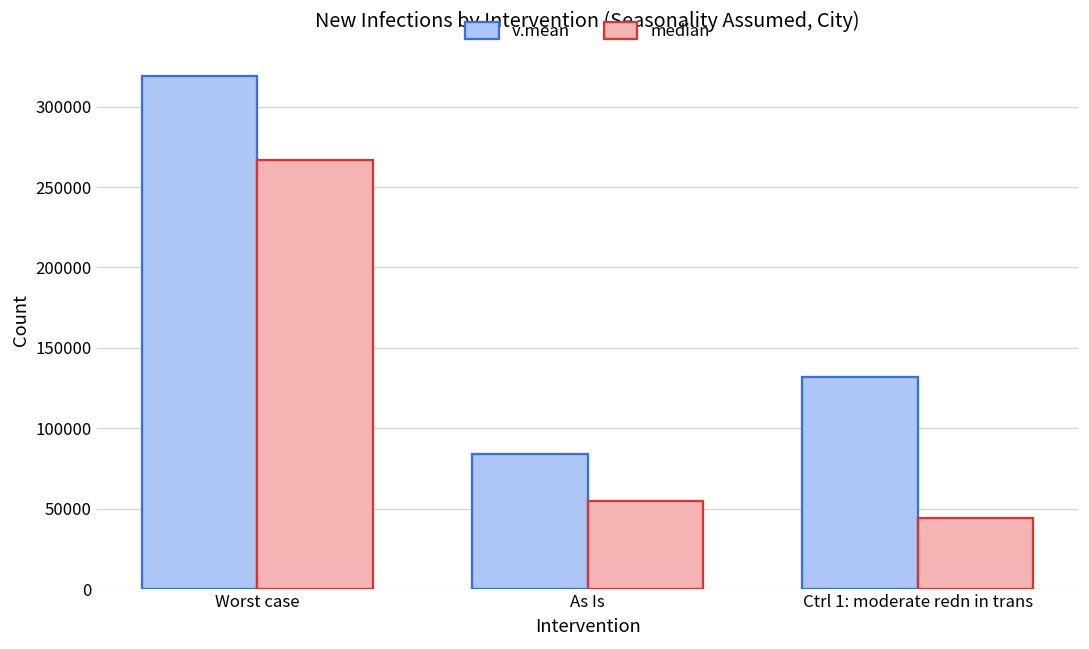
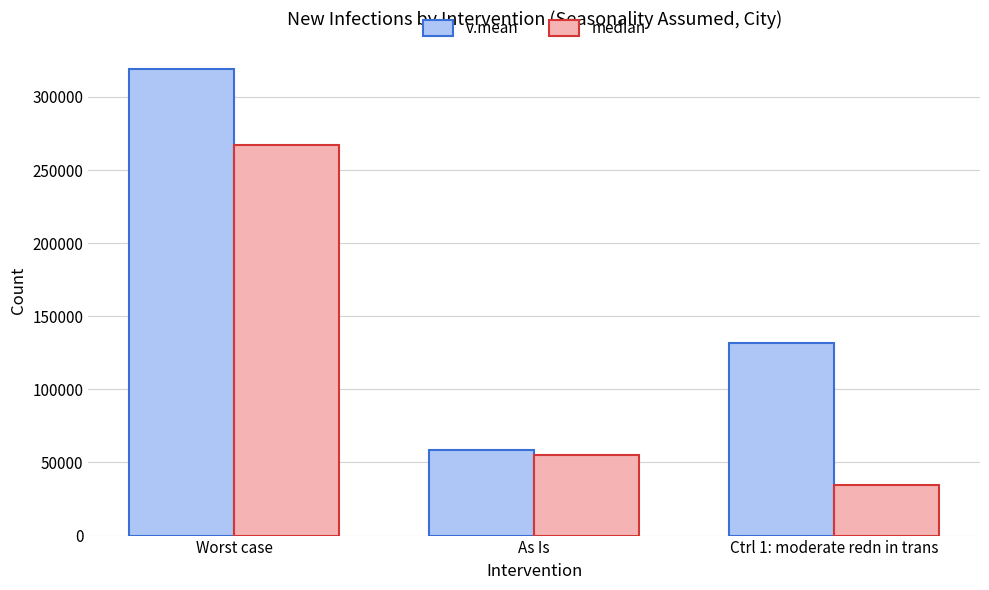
  {
    "v.mean": {
      "Worst case": 319000,
-     "As Is": 84000,
+     "As Is": 58000,
      "Ctrl 1: moderate redn in trans": 132000
    },
    "median": {
      "Worst case": 267000,
      "As Is": 55000,
-     "Ctrl 1: moderate redn in trans": 45000
+     "Ctrl 1: moderate redn in trans": 35000
    }
  }
